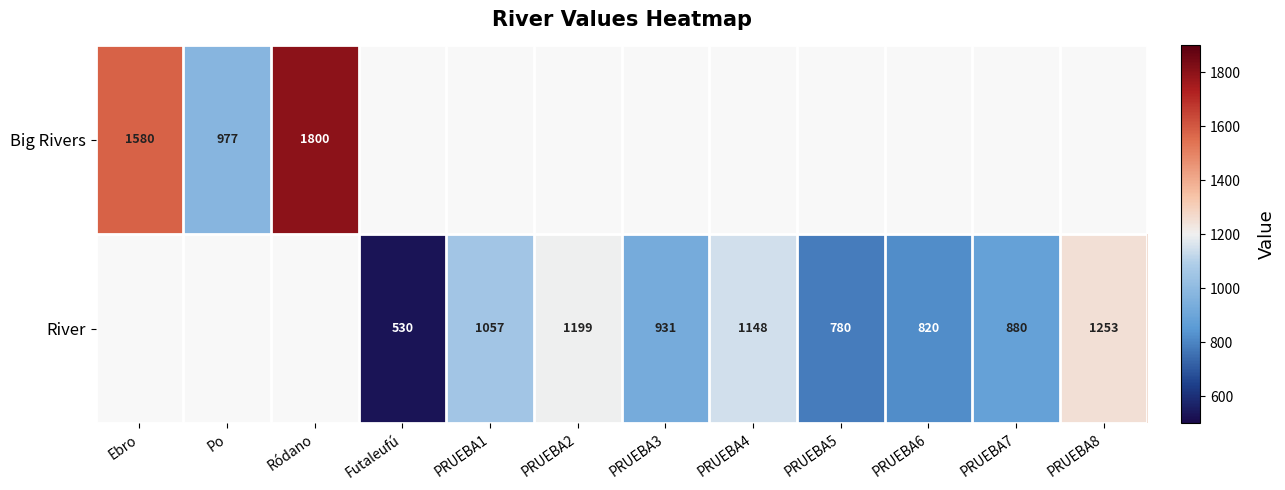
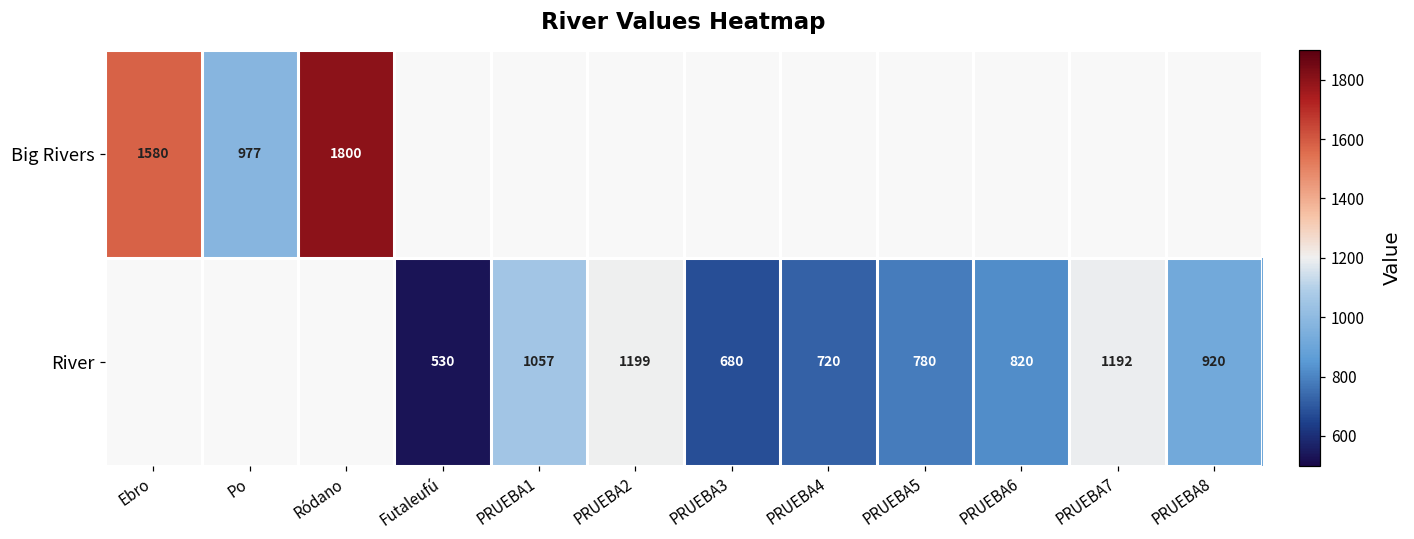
  {
    "Big Rivers": {
      "Ebro": 1580,
      "Po": 977,
      "Ródano": 1800
    },
    "River": {
      "Futaleufú": 530,
      "PRUEBA1": 1057,
      "PRUEBA2": 1199,
-     "PRUEBA3": 931,
-     "PRUEBA4": 1148,
+     "PRUEBA3": 680,
+     "PRUEBA4": 720,
      "PRUEBA5": 780,
      "PRUEBA6": 820,
-     "PRUEBA7": 880,
-     "PRUEBA8": 1253
+     "PRUEBA7": 1192,
+     "PRUEBA8": 920
    }
  }
